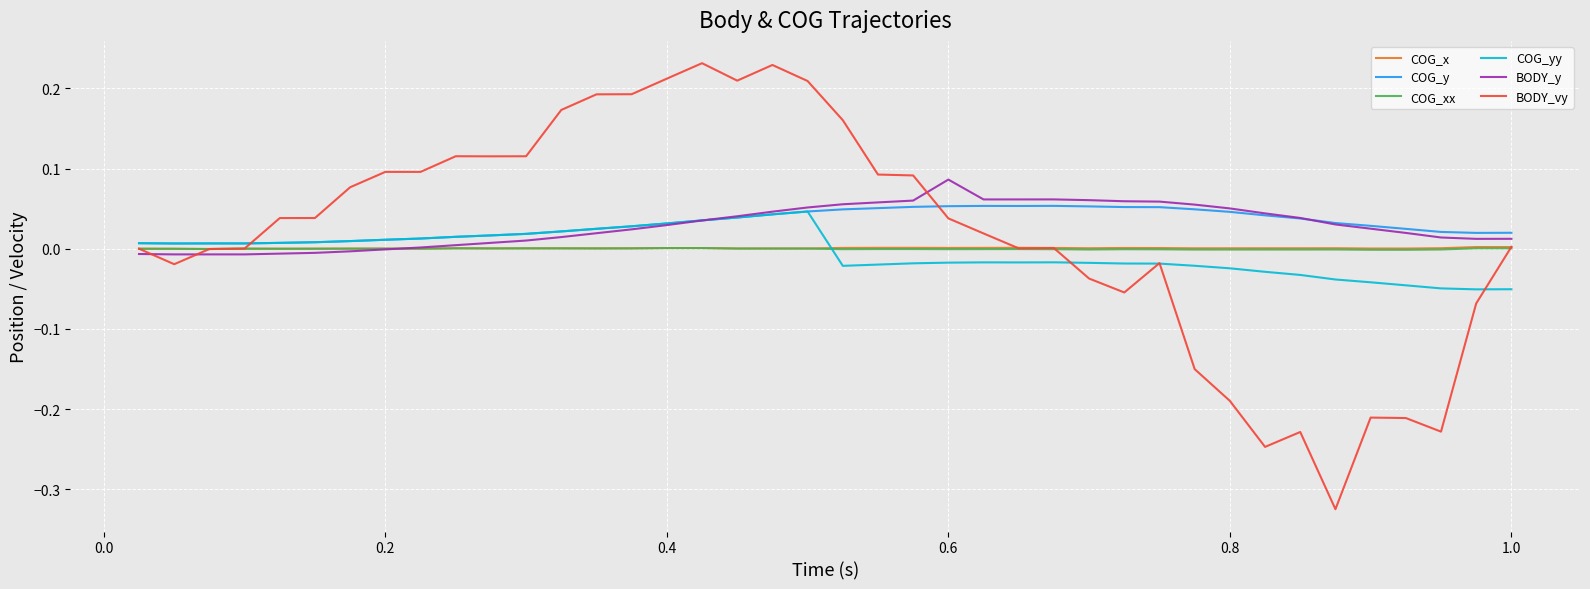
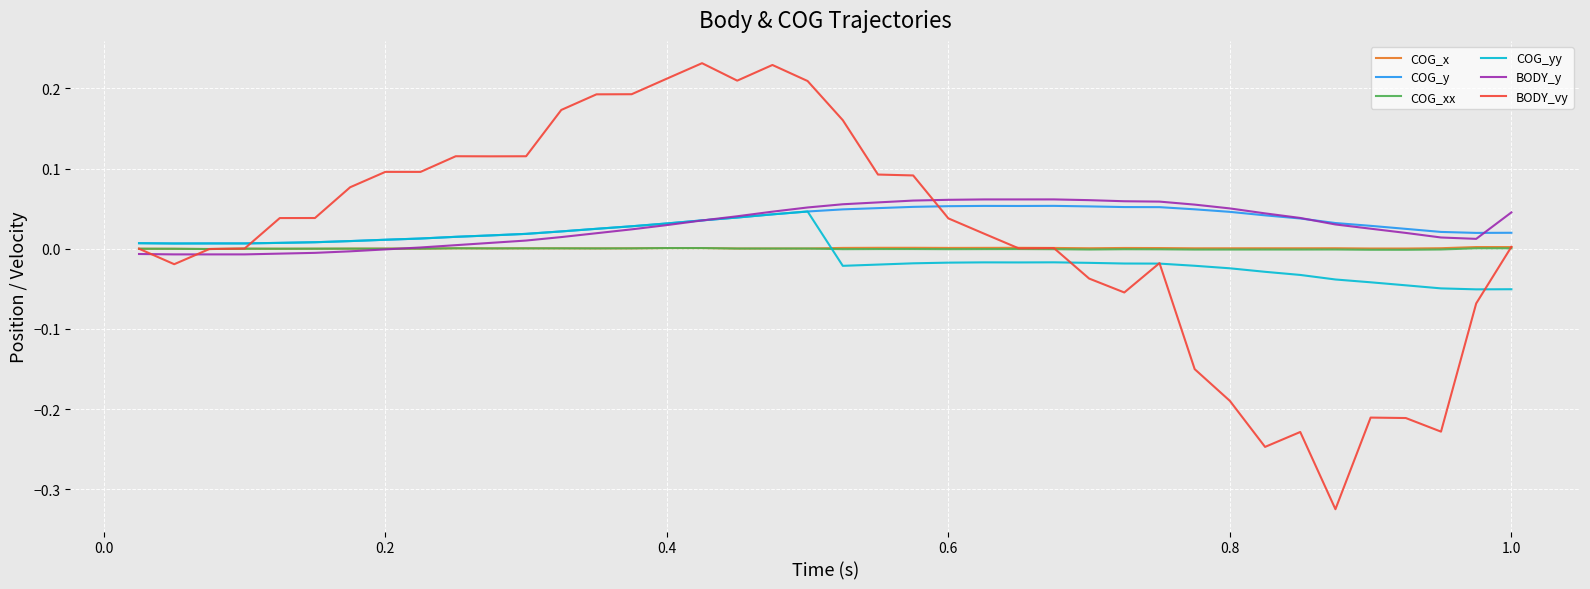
  {
    "BODY_y": {
-     "0.6": 0.09,
+     "0.6": 0.06,
      "0.8": 0.05,
-     "1.0": 0.01
+     "1.0": 0.05
    }
  }
